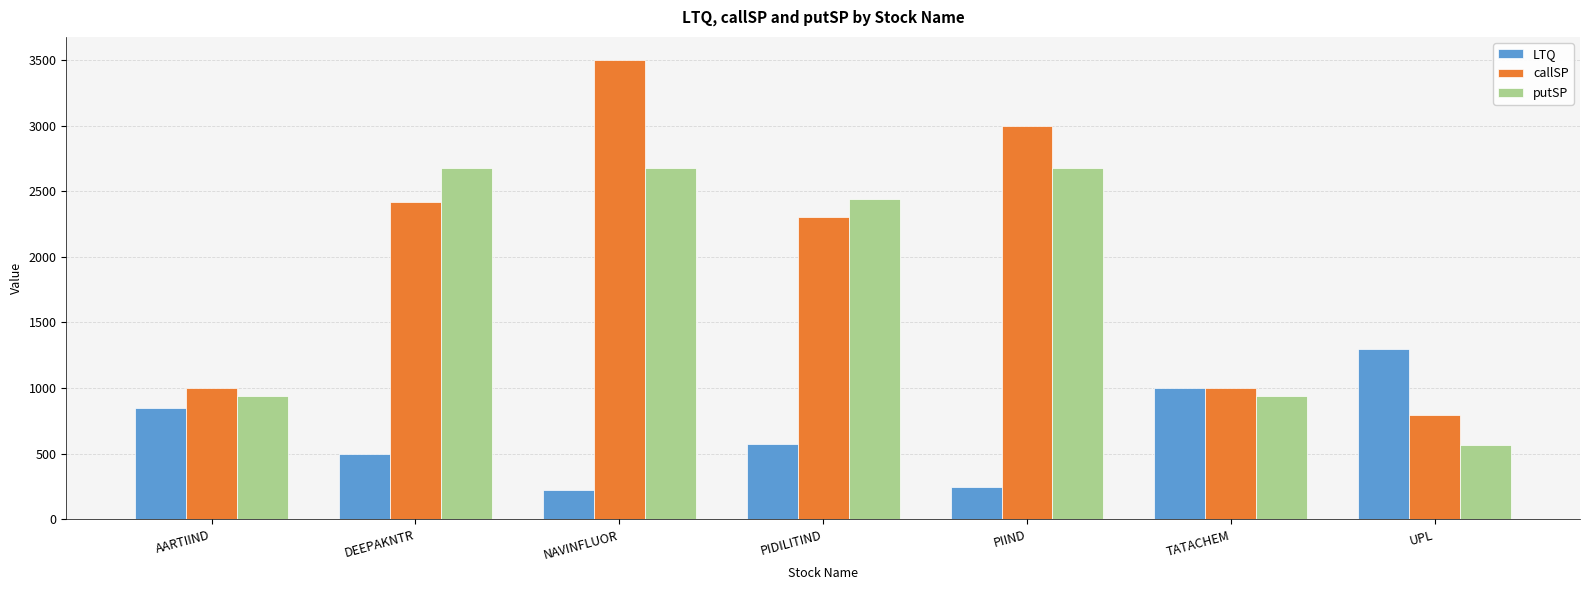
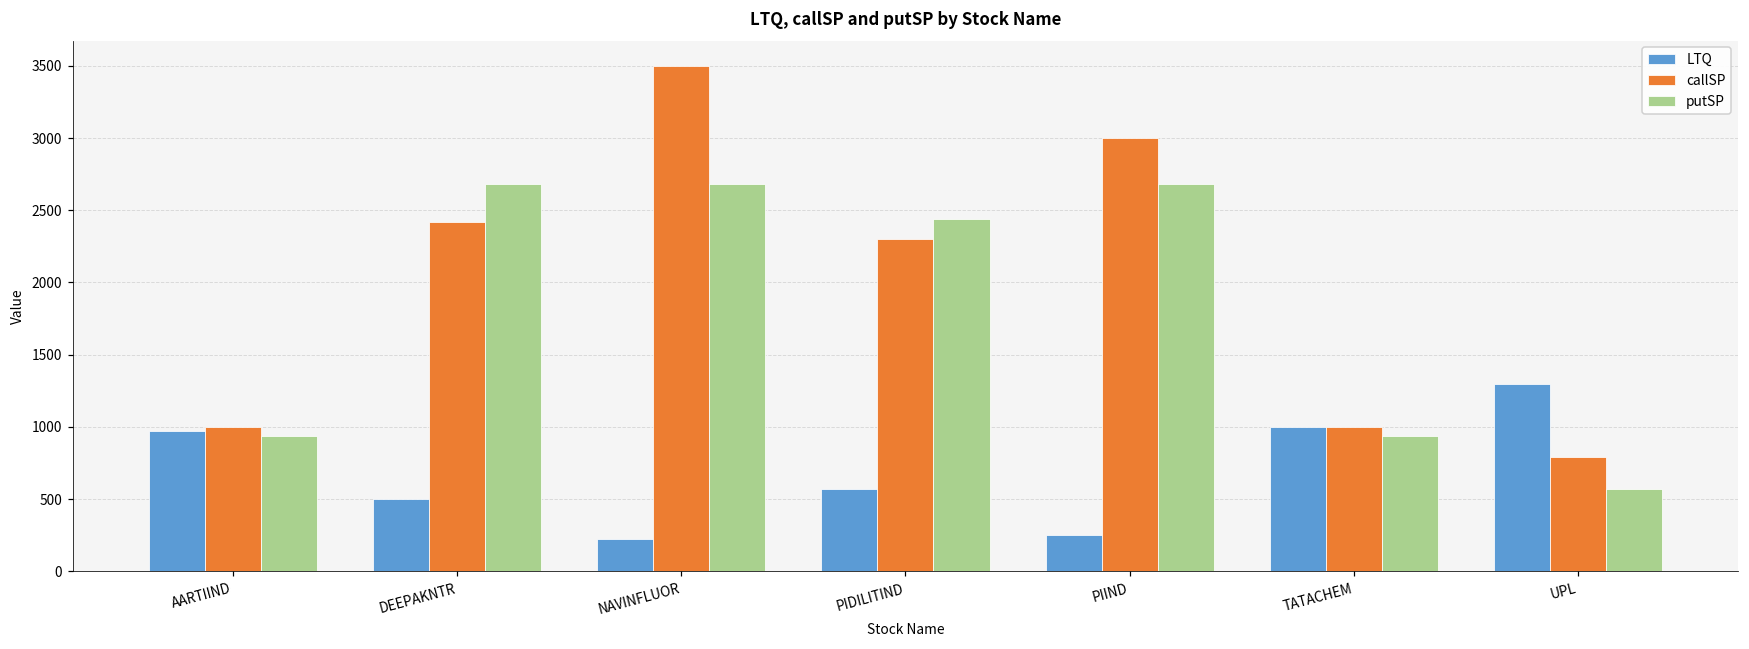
  {
    "LTQ": {
-     "AARTIIND": 850,
+     "AARTIIND": 970,
      "DEEPAKNTR": 500,
      "NAVINFLUOR": 230,
      "PIDILITIND": 570,
      "PIIND": 250,
      "TATACHEM": 1000,
      "UPL": 1300
    },
    "callSP": {
      "AARTIIND": 1000,
      "DEEPAKNTR": 2420,
      "NAVINFLUOR": 3500,
      "PIDILITIND": 2300,
      "PIIND": 3000,
      "TATACHEM": 1000,
      "UPL": 790
    },
    "putSP": {
      "AARTIIND": 940,
      "DEEPAKNTR": 2680,
      "NAVINFLUOR": 2680,
      "PIDILITIND": 2440,
      "PIIND": 2680,
      "TATACHEM": 940,
      "UPL": 570
    }
  }
